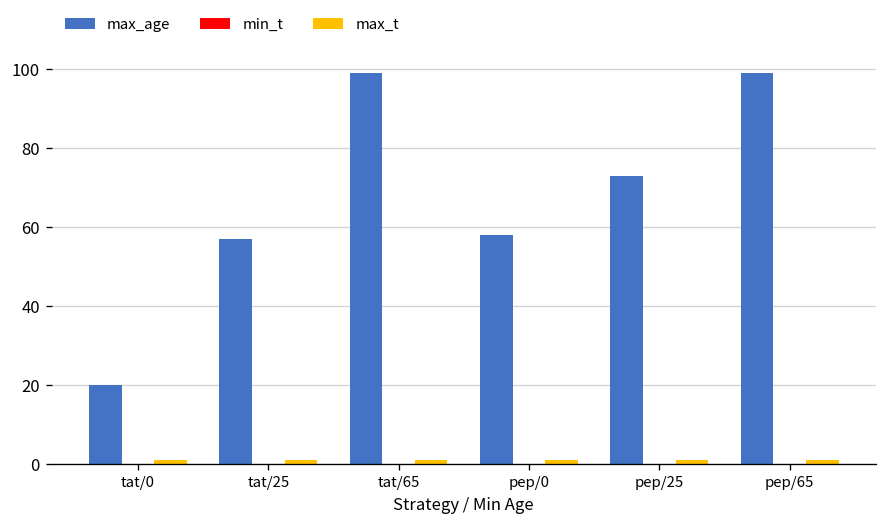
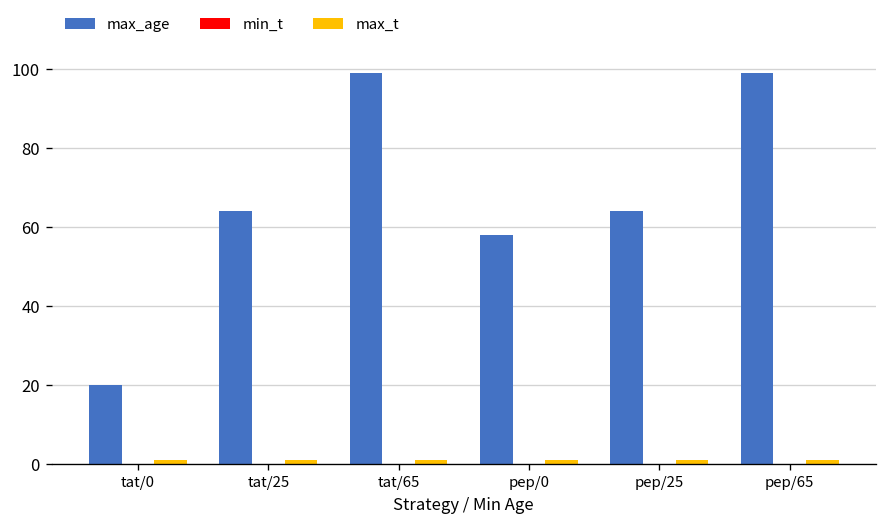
  {
    "max_age": {
      "tat/0": 20,
-     "tat/25": 57,
+     "tat/25": 64,
      "tat/65": 99,
      "pep/0": 58,
-     "pep/25": 73,
+     "pep/25": 64,
      "pep/65": 99
    },
    "min_t": {
      "tat/0": 0,
      "tat/25": 0,
      "tat/65": 0,
      "pep/0": 0,
      "pep/25": 0,
      "pep/65": 0
    },
    "max_t": {
      "tat/0": 1,
      "tat/25": 1,
      "tat/65": 1,
      "pep/0": 1,
      "pep/25": 1,
      "pep/65": 1
    }
  }
